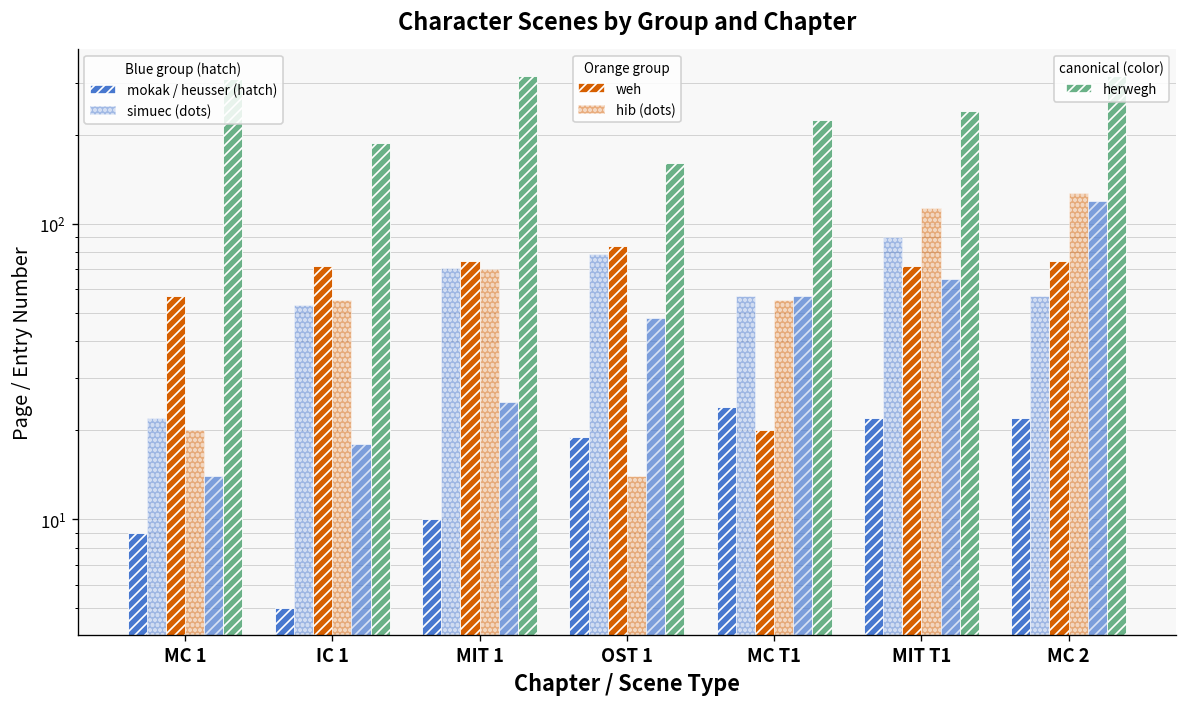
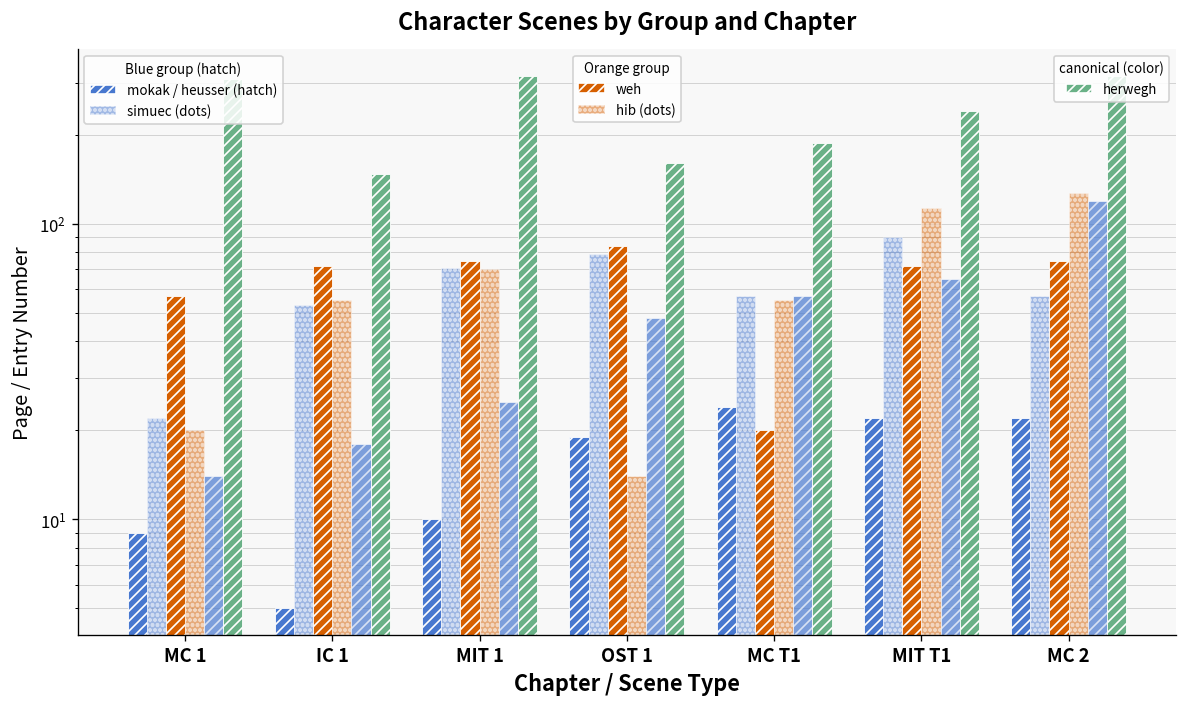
  {
    "herwegh": {
      "MC 1": 310,
-     "IC 1": 190,
+     "IC 1": 150,
      "MIT 1": 320,
      "OST 1": 160,
-     "MC T1": 220,
+     "MC T1": 190,
      "MIT T1": 240
    }
  }
